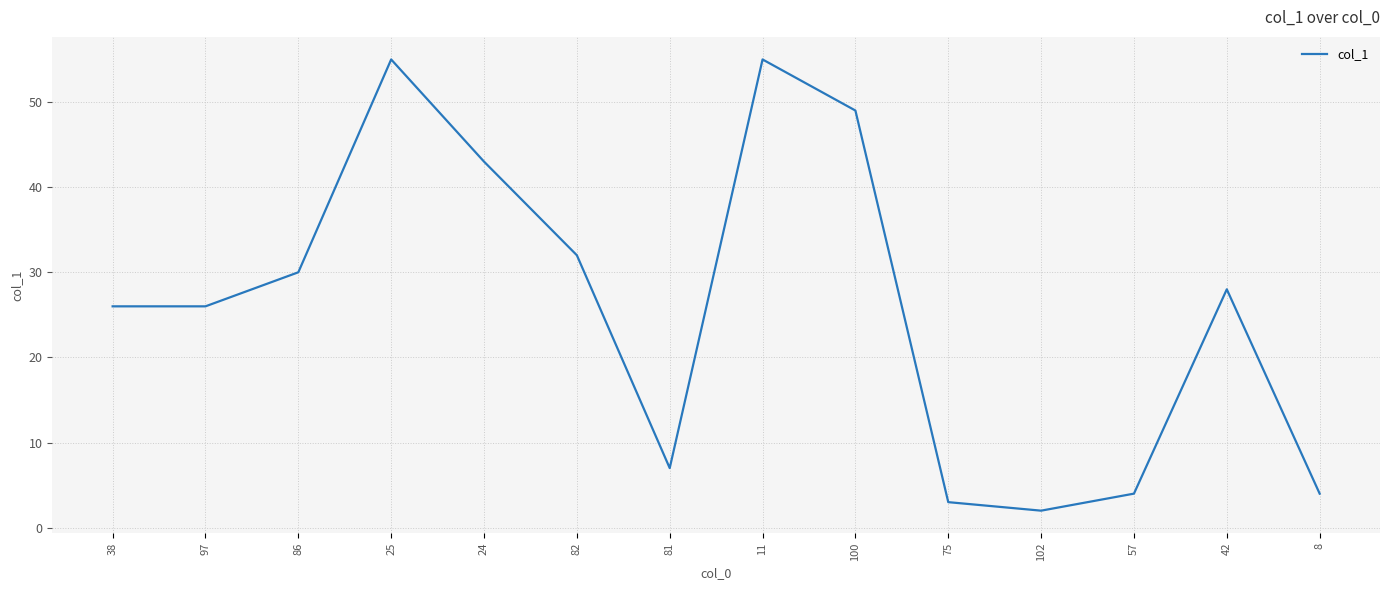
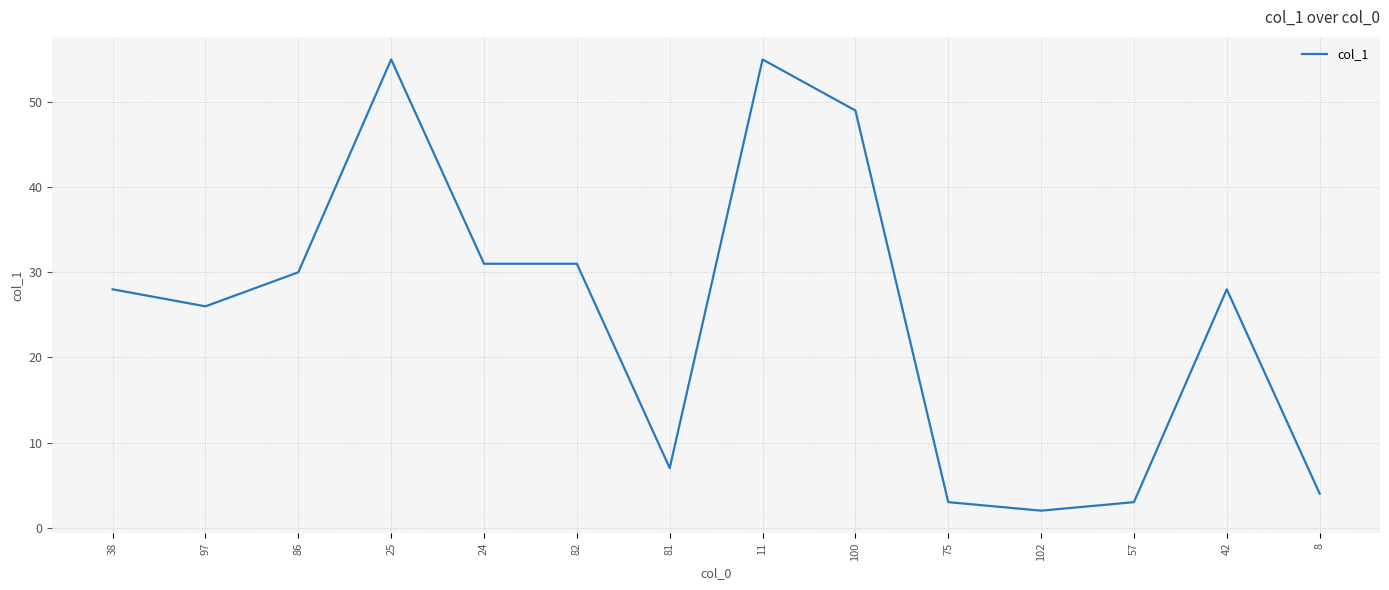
  {
-   "38": 26,
+   "38": 28,
    "97": 26,
    "86": 30,
    "25": 55,
-   "24": 43,
-   "82": 32,
+   "24": 31,
+   "82": 31,
    "81": 7,
    "11": 55,
    "100": 49,
    "75": 3,
    "102": 2,
-   "57": 4,
+   "57": 3,
    "42": 28,
    "8": 4
  }
